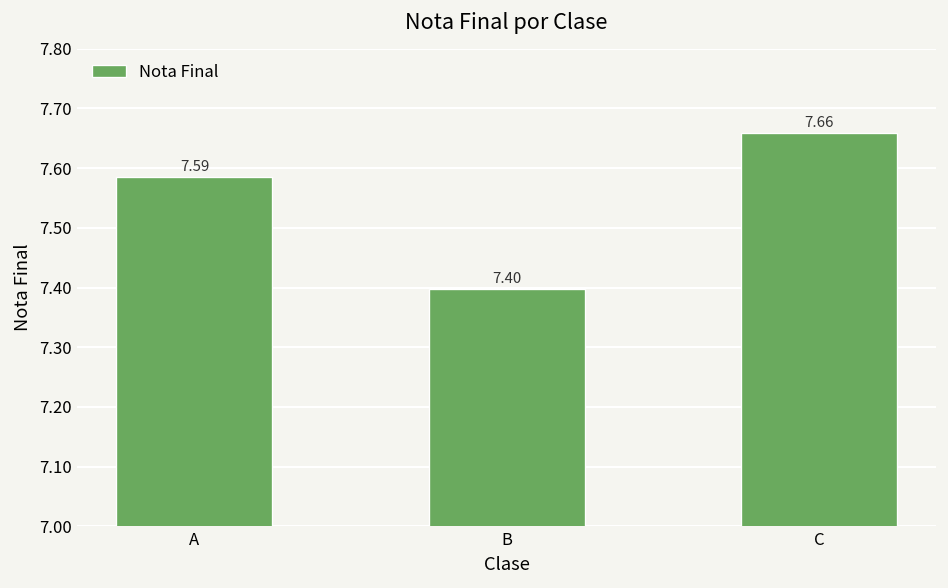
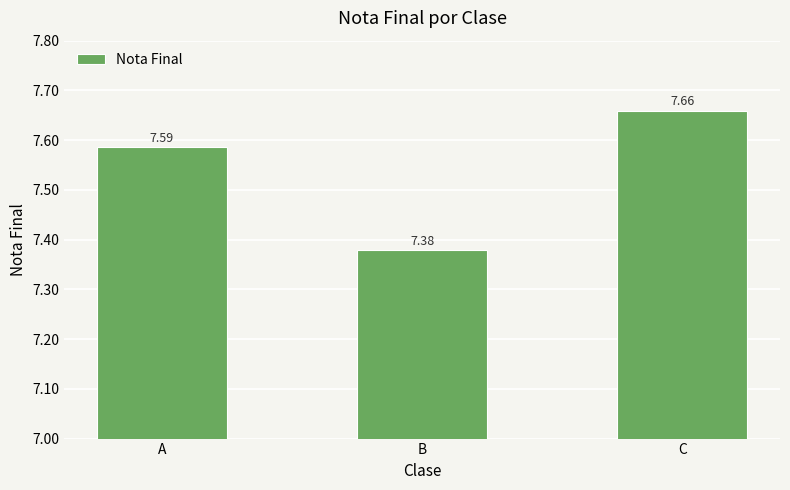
  {
    "A": 7.59,
-   "B": 7.40,
+   "B": 7.38,
    "C": 7.66
  }
